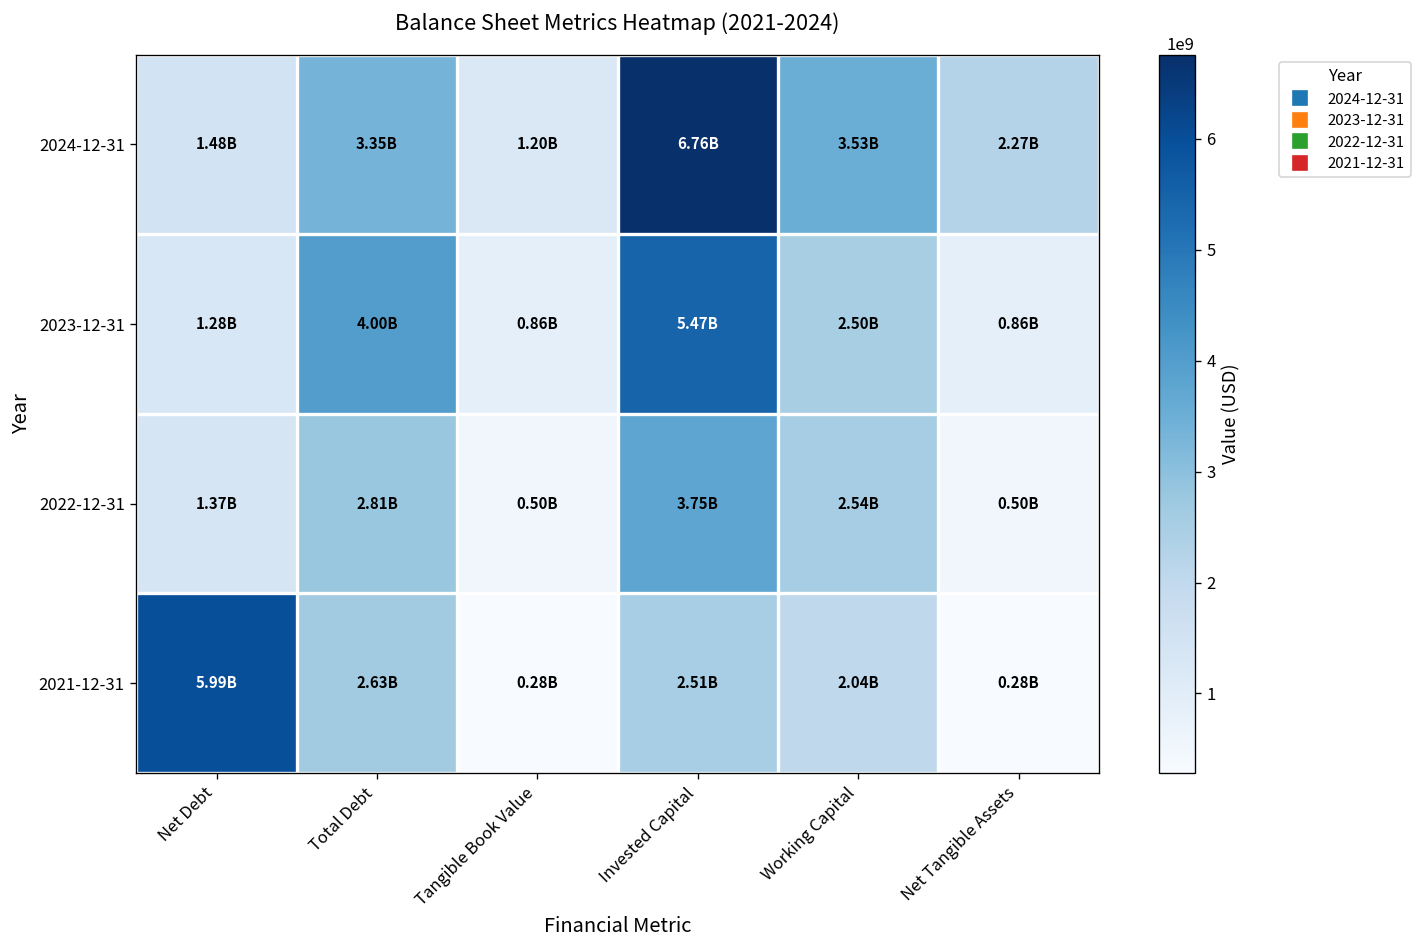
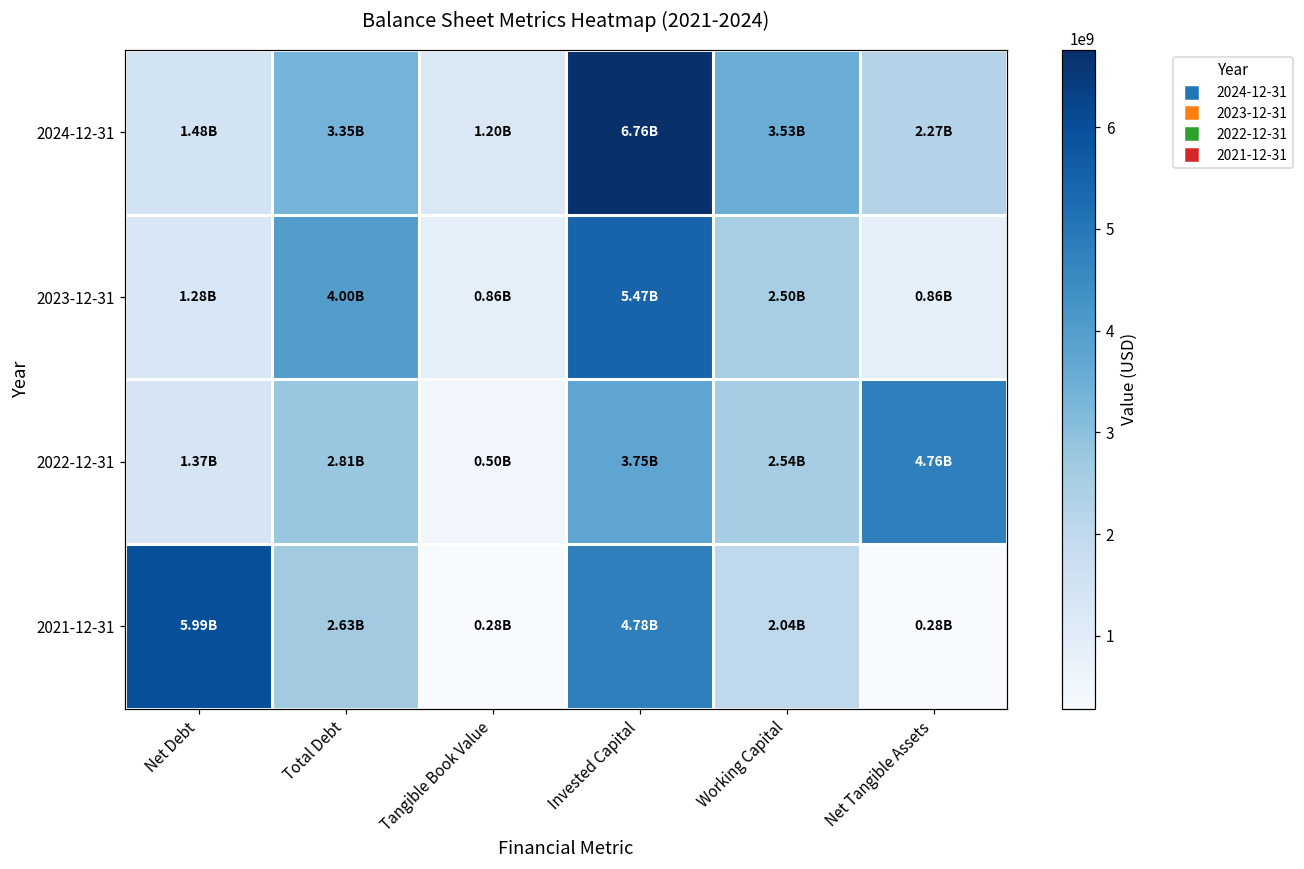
  {
    "2024-12-31": {
      "Net Debt": "1.48B",
      "Total Debt": "3.35B",
      "Tangible Book Value": "1.20B",
      "Invested Capital": "6.76B",
      "Working Capital": "3.53B",
      "Net Tangible Assets": "2.27B"
    },
    "2023-12-31": {
      "Net Debt": "1.28B",
      "Total Debt": "4.00B",
      "Tangible Book Value": "0.86B",
      "Invested Capital": "5.47B",
      "Working Capital": "2.50B",
      "Net Tangible Assets": "0.86B"
    },
    "2022-12-31": {
      "Net Debt": "1.37B",
      "Total Debt": "2.81B",
      "Tangible Book Value": "0.50B",
      "Invested Capital": "3.75B",
      "Working Capital": "2.54B",
-     "Net Tangible Assets": "0.50B"
+     "Net Tangible Assets": "4.76B"
    },
    "2021-12-31": {
      "Net Debt": "5.99B",
      "Total Debt": "2.63B",
      "Tangible Book Value": "0.28B",
-     "Invested Capital": "2.51B",
+     "Invested Capital": "4.78B",
      "Working Capital": "2.04B",
      "Net Tangible Assets": "0.28B"
    }
  }
